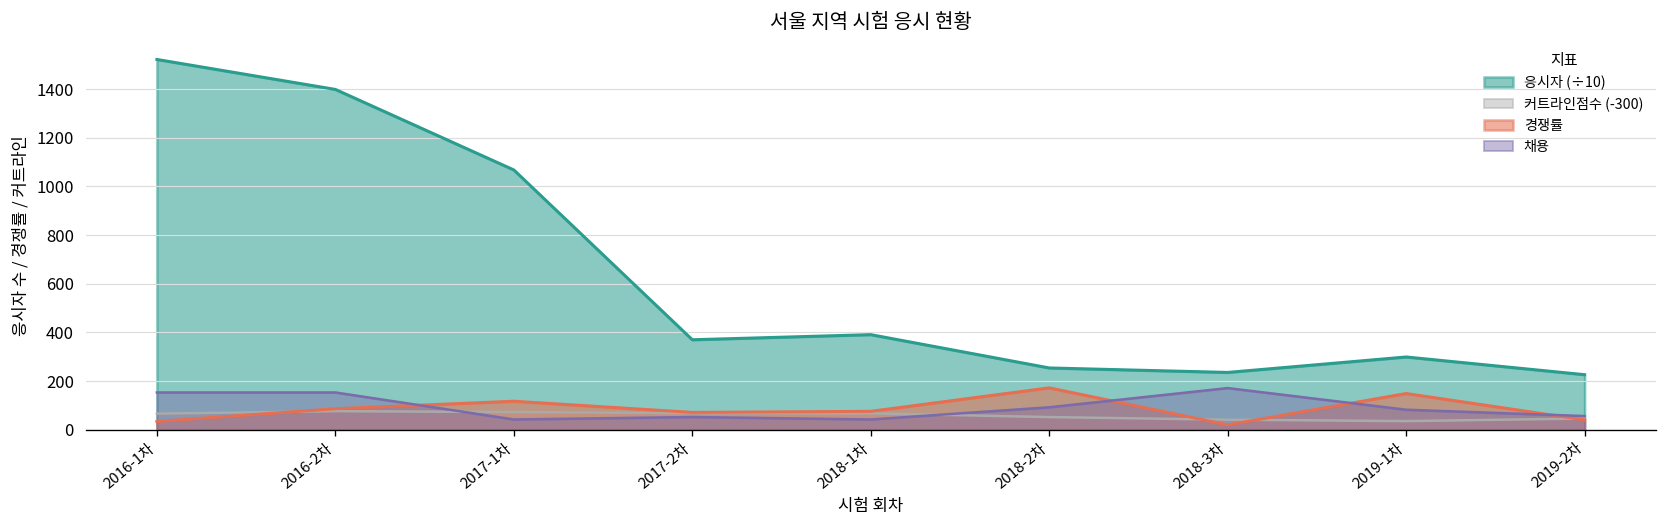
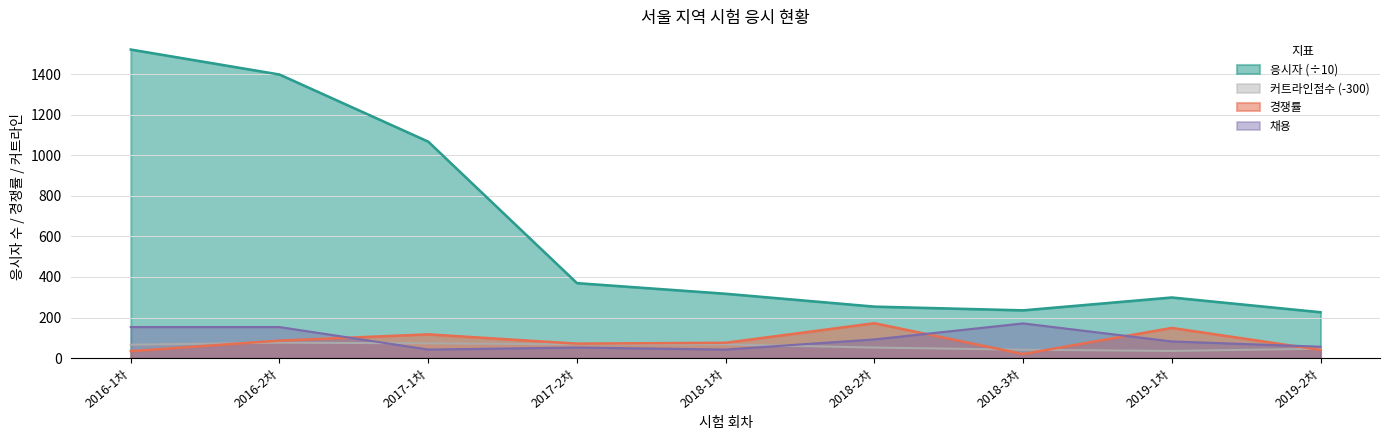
  {
    "응시자 (÷10)": {
      "2016-1차": 1520,
      "2016-2차": 1400,
      "2017-1차": 1070,
      "2017-2차": 370,
-     "2018-1차": 390,
+     "2018-1차": 320,
      "2018-2차": 250,
      "2018-3차": 240,
      "2019-1차": 300,
      "2019-2차": 230
    },
    "경쟁률": {
      "2016-1차": 30,
      "2017-1차": 120,
      "2018-2차": 170,
      "2018-3차": 20,
      "2019-1차": 150
    }
  }
